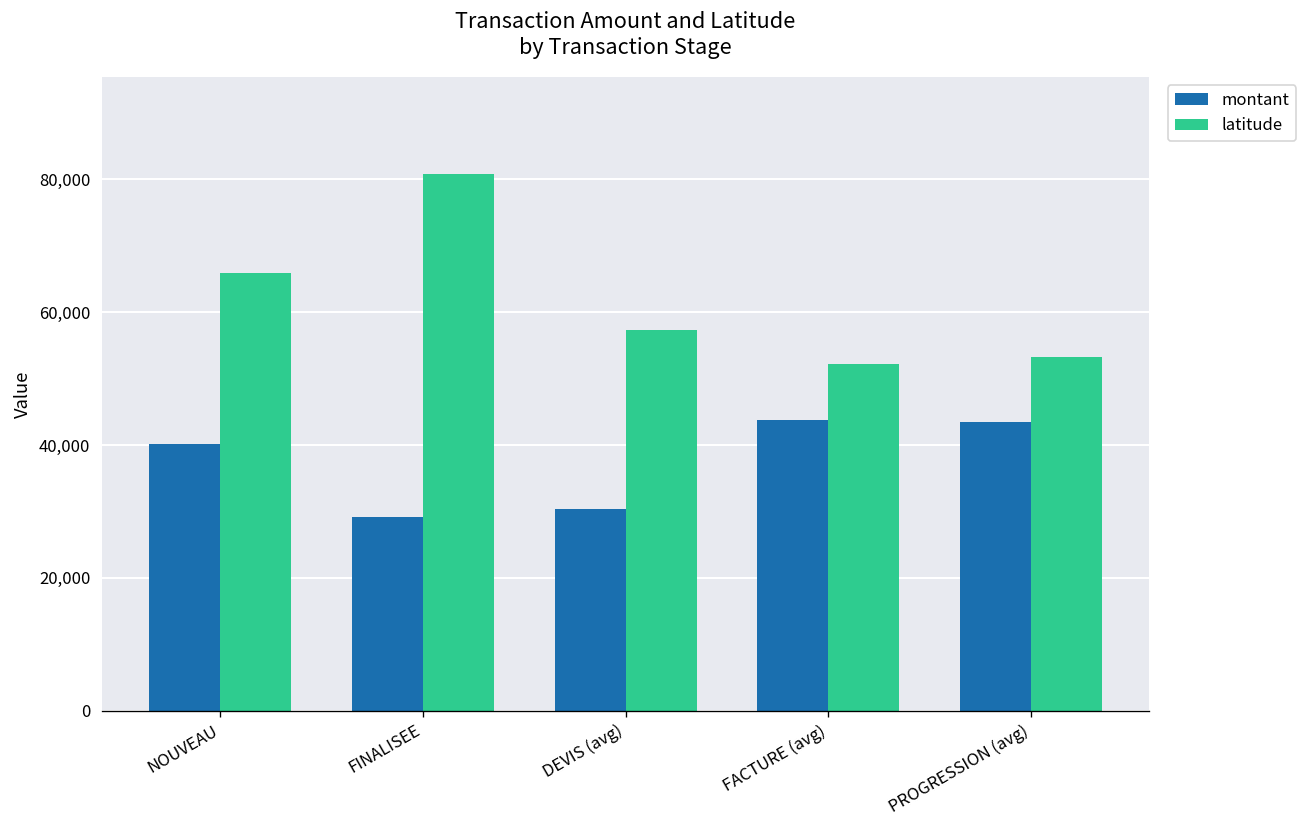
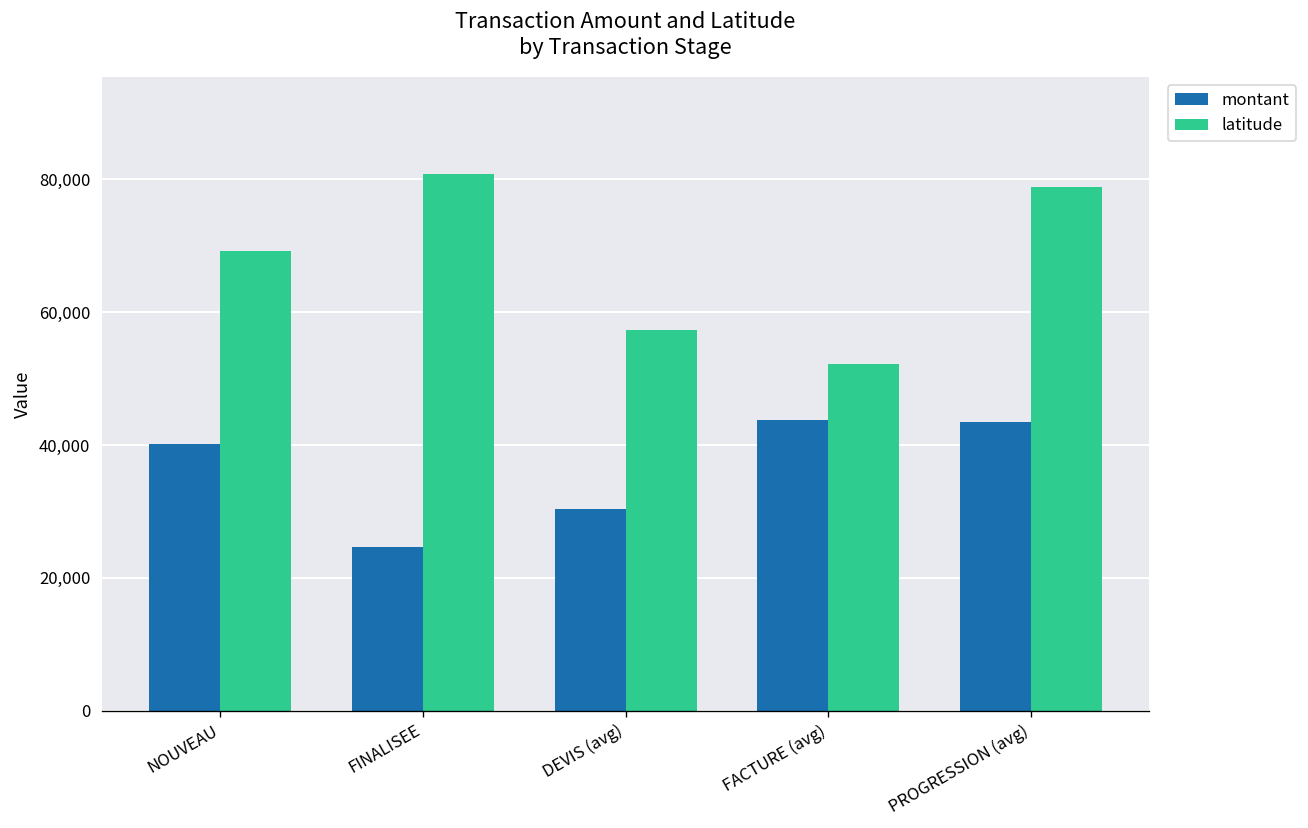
  {
    "montant": {
      "NOUVEAU": "40,000",
-     "FINALISEE": "29,000",
+     "FINALISEE": "25,000",
      "DEVIS (avg)": "30,000",
      "FACTURE (avg)": "44,000",
      "PROGRESSION (avg)": "43,000"
    },
    "latitude": {
-     "NOUVEAU": "66,000",
+     "NOUVEAU": "69,000",
      "FINALISEE": "81,000",
      "DEVIS (avg)": "57,000",
      "FACTURE (avg)": "52,000",
-     "PROGRESSION (avg)": "53,000"
+     "PROGRESSION (avg)": "79,000"
    }
  }
